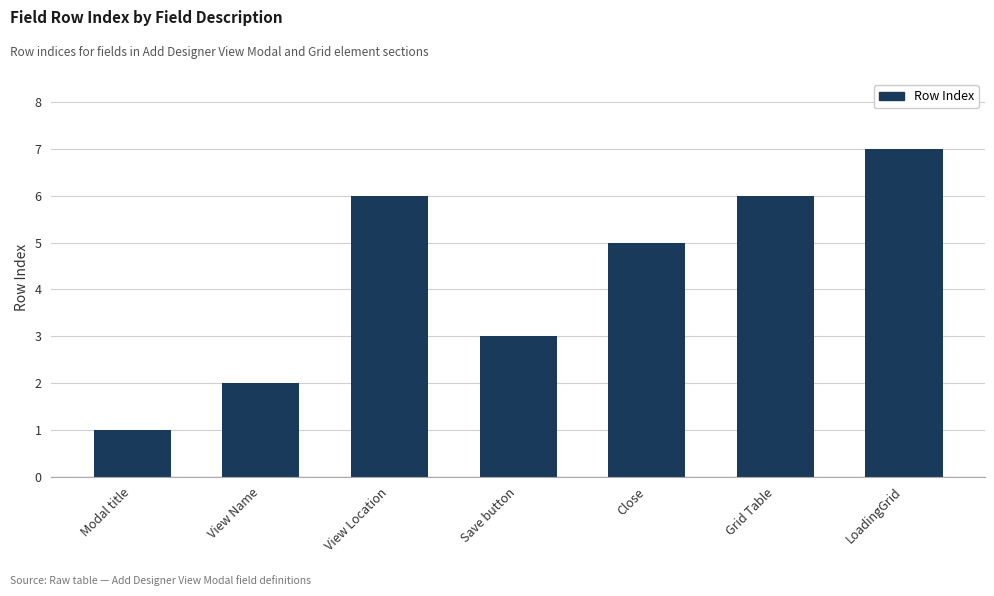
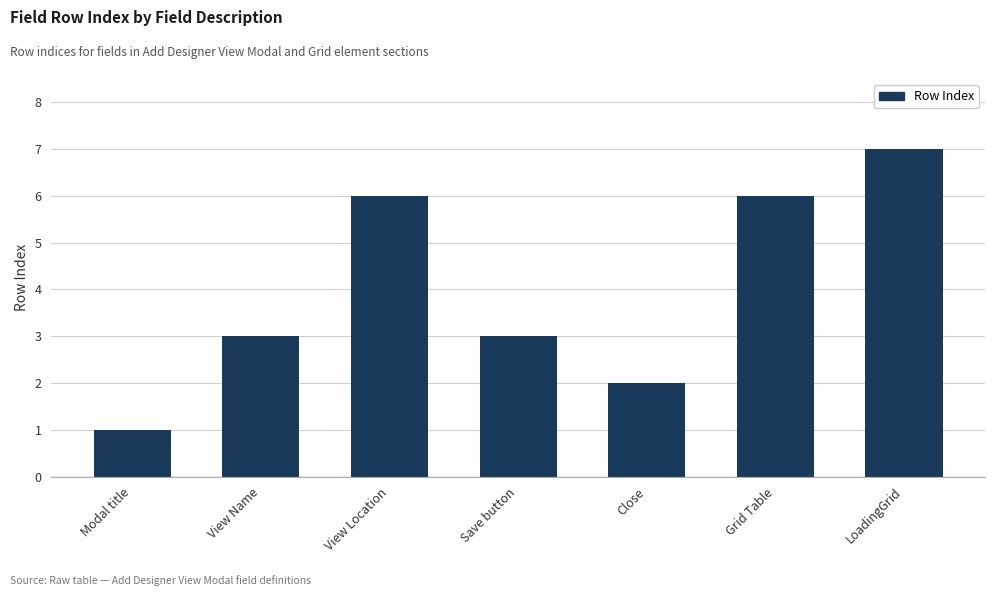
  {
    "Modal title": 1,
-   "View Name": 2,
+   "View Name": 3,
    "View Location": 6,
    "Save button": 3,
-   "Close": 5,
+   "Close": 2,
    "Grid Table": 6,
    "LoadingGrid": 7
  }
